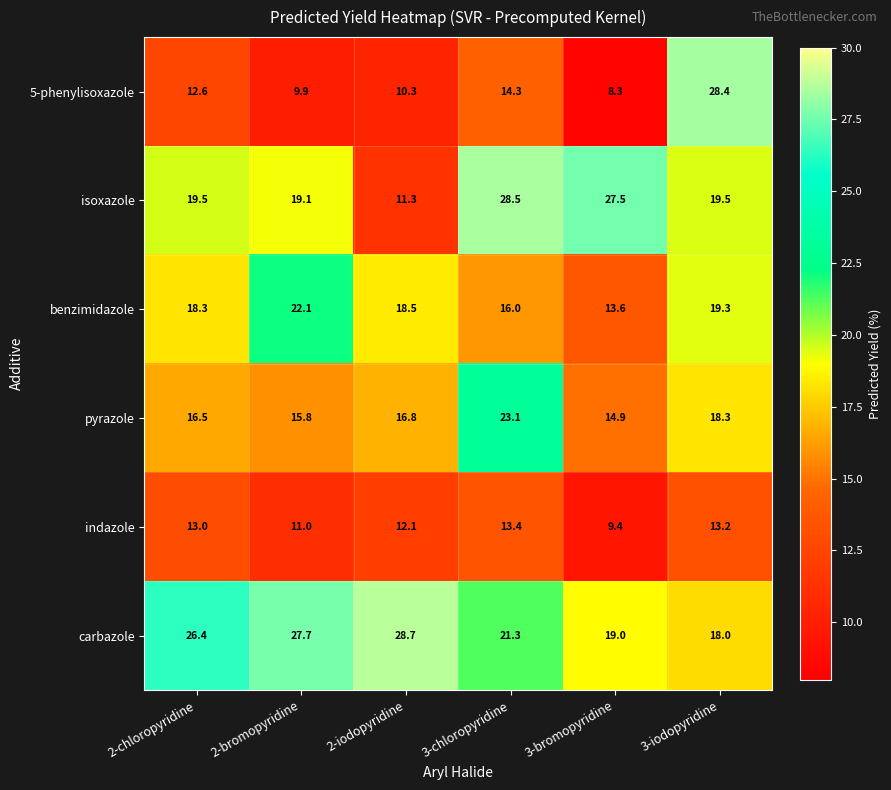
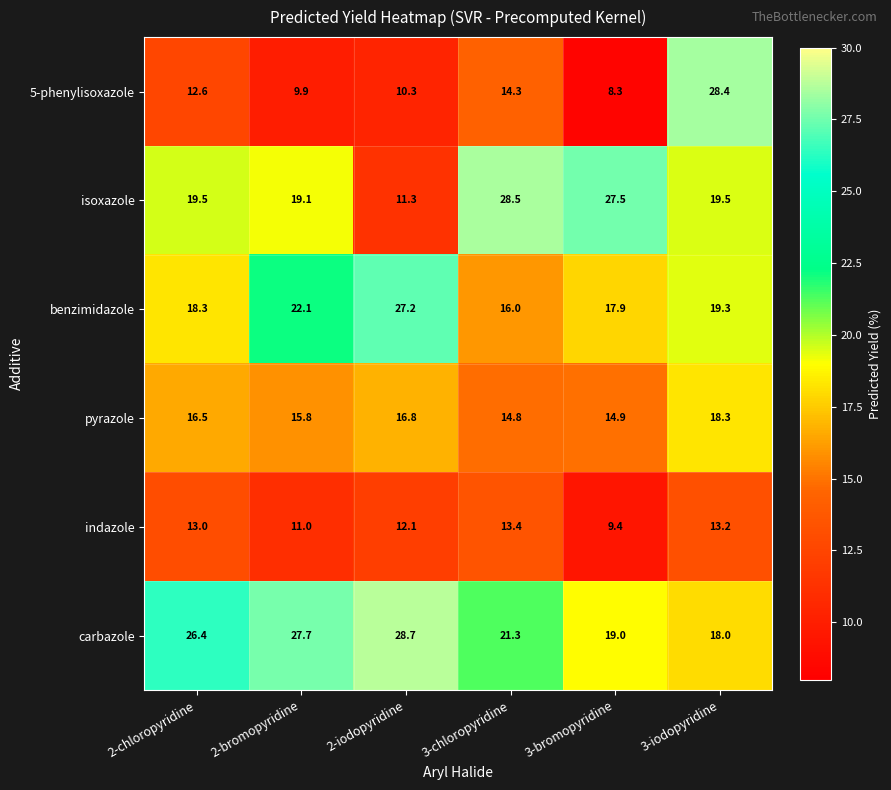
  {
    "5-phenylisoxazole": {
      "2-chloropyridine": 12.6,
      "2-bromopyridine": 9.9,
      "2-iodopyridine": 10.3,
      "3-chloropyridine": 14.3,
      "3-bromopyridine": 8.3,
      "3-iodopyridine": 28.4
    },
    "isoxazole": {
      "2-chloropyridine": 19.5,
      "2-bromopyridine": 19.1,
      "2-iodopyridine": 11.3,
      "3-chloropyridine": 28.5,
      "3-bromopyridine": 27.5,
      "3-iodopyridine": 19.5
    },
    "benzimidazole": {
      "2-chloropyridine": 18.3,
      "2-bromopyridine": 22.1,
-     "2-iodopyridine": 18.5,
+     "2-iodopyridine": 27.2,
      "3-chloropyridine": 16.0,
-     "3-bromopyridine": 13.6,
+     "3-bromopyridine": 17.9,
      "3-iodopyridine": 19.3
    },
    "pyrazole": {
      "2-chloropyridine": 16.5,
      "2-bromopyridine": 15.8,
      "2-iodopyridine": 16.8,
-     "3-chloropyridine": 23.1,
+     "3-chloropyridine": 14.8,
      "3-bromopyridine": 14.9,
      "3-iodopyridine": 18.3
    },
    "indazole": {
      "2-chloropyridine": 13.0,
      "2-bromopyridine": 11.0,
      "2-iodopyridine": 12.1,
      "3-chloropyridine": 13.4,
      "3-bromopyridine": 9.4,
      "3-iodopyridine": 13.2
    },
    "carbazole": {
      "2-chloropyridine": 26.4,
      "2-bromopyridine": 27.7,
      "2-iodopyridine": 28.7,
      "3-chloropyridine": 21.3,
      "3-bromopyridine": 19.0,
      "3-iodopyridine": 18.0
    }
  }
